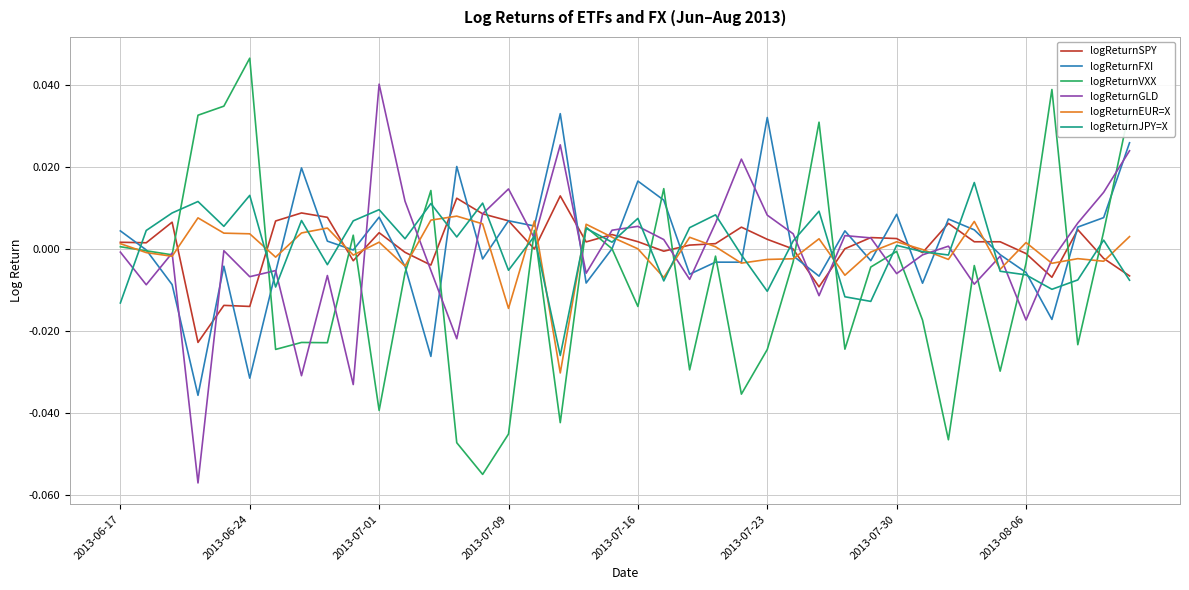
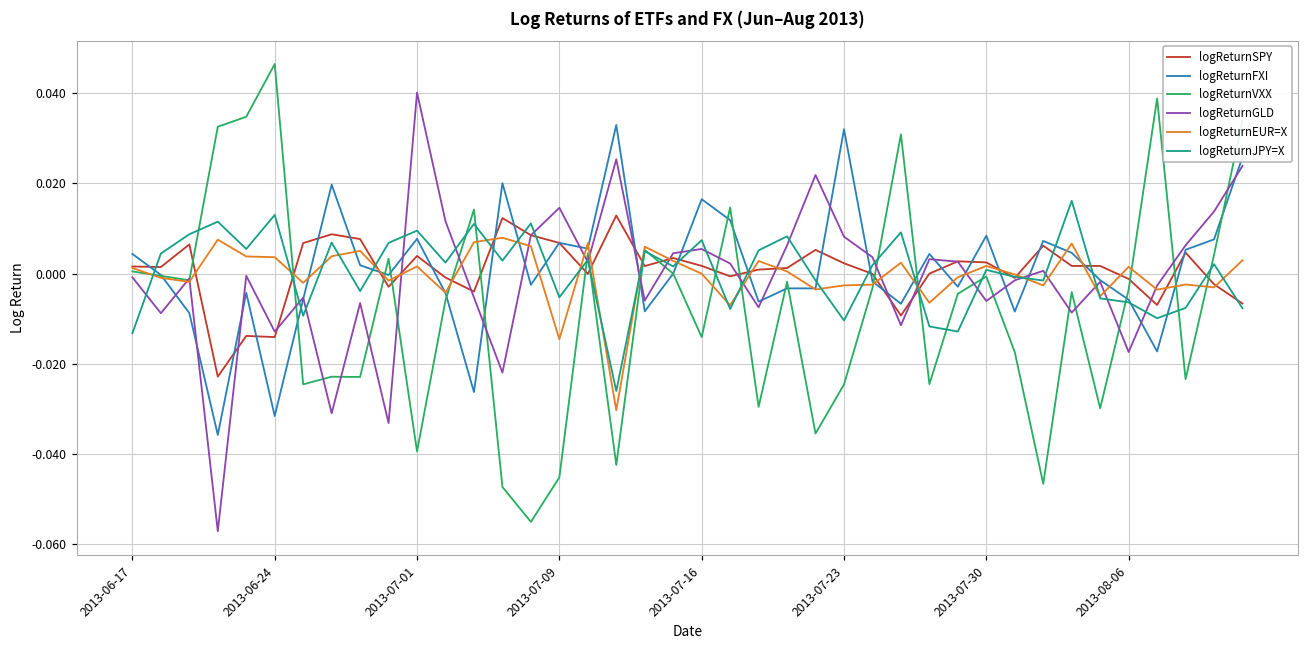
  {
    "logReturnSPY": {
      "2013-06-24": -0.014,
      "2013-07-01": 0.004,
      "2013-07-16": 0.002,
      "2013-07-23": 0.002,
      "2013-07-30": 0.002,
      "2013-08-06": -0.001
    },
    "logReturnFXI": {
      "2013-06-17": 0.004,
      "2013-06-24": -0.032,
      "2013-07-01": 0.008,
      "2013-07-16": 0.017,
      "2013-07-23": 0.032,
      "2013-07-30": 0.008
    },
    "logReturnGLD": {
      "2013-06-17": -0.001,
-     "2013-06-24": -0.007,
+     "2013-06-24": -0.013,
      "2013-07-01": 0.040,
      "2013-07-09": 0.015,
      "2013-07-16": 0.005,
      "2013-07-23": 0.008,
      "2013-07-30": -0.006,
      "2013-08-06": -0.017
    },
    "logReturnEUR=X": {
      "2013-06-24": 0.004,
      "2013-07-01": 0.002,
      "2013-07-09": -0.015,
      "2013-07-16": 0.000,
      "2013-07-23": -0.003,
      "2013-07-30": 0.002,
      "2013-08-06": 0.002
    }
  }
